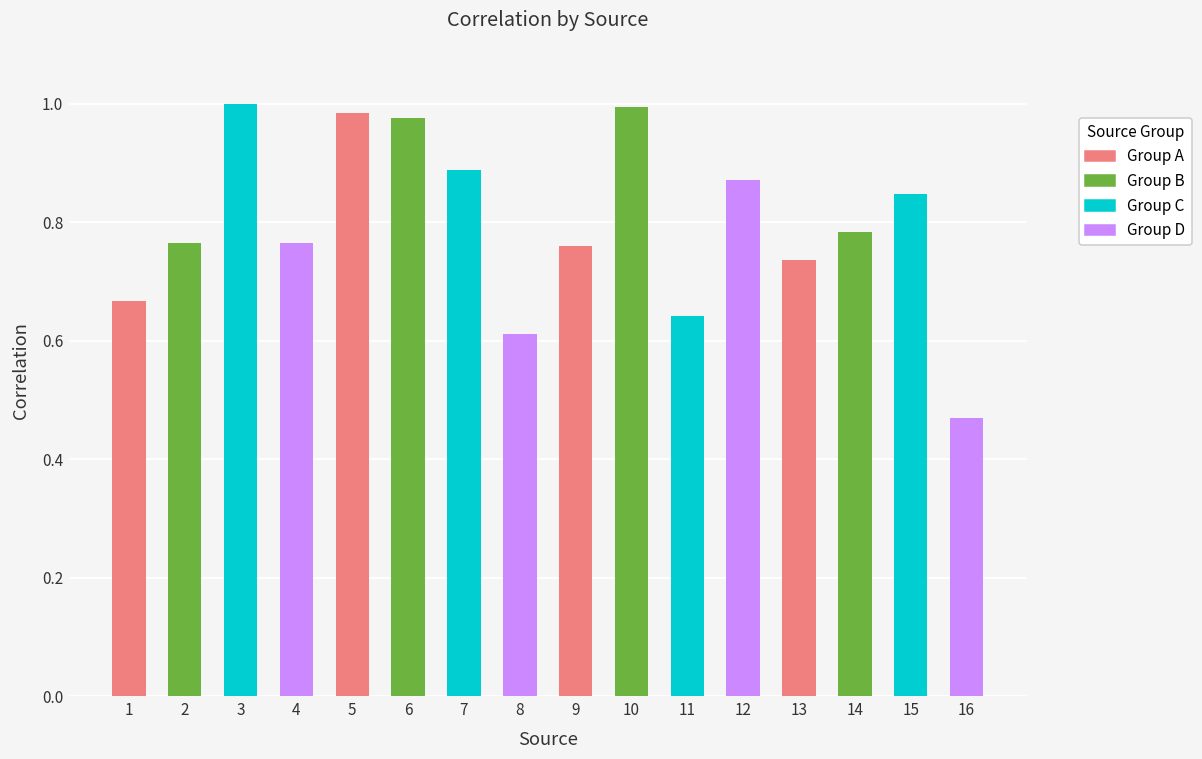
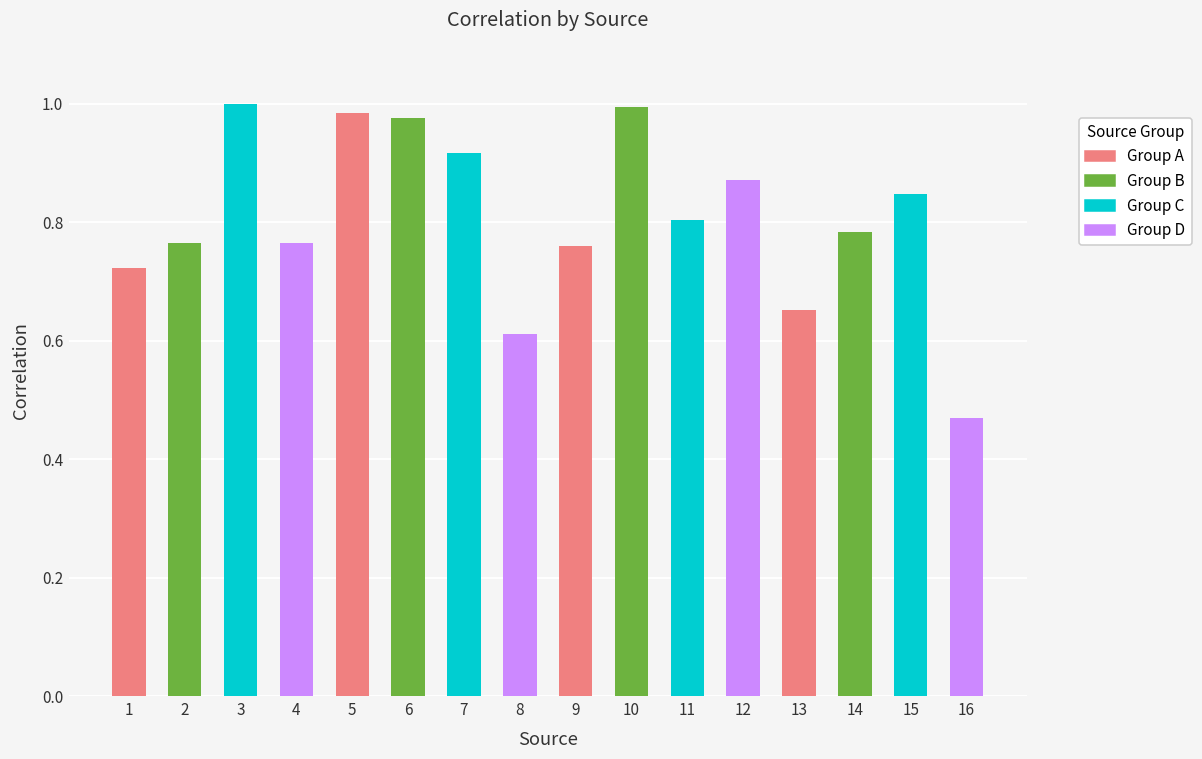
  {
-   "1": 0.67,
+   "1": 0.72,
    "2": 0.77,
    "3": 1.00,
    "4": 0.76,
    "5": 0.99,
    "6": 0.98,
-   "7": 0.89,
+   "7": 0.92,
    "8": 0.61,
    "9": 0.76,
    "10": 0.99,
-   "11": 0.64,
+   "11": 0.80,
    "12": 0.87,
-   "13": 0.74,
+   "13": 0.65,
    "14": 0.78,
    "15": 0.85,
    "16": 0.47
  }
